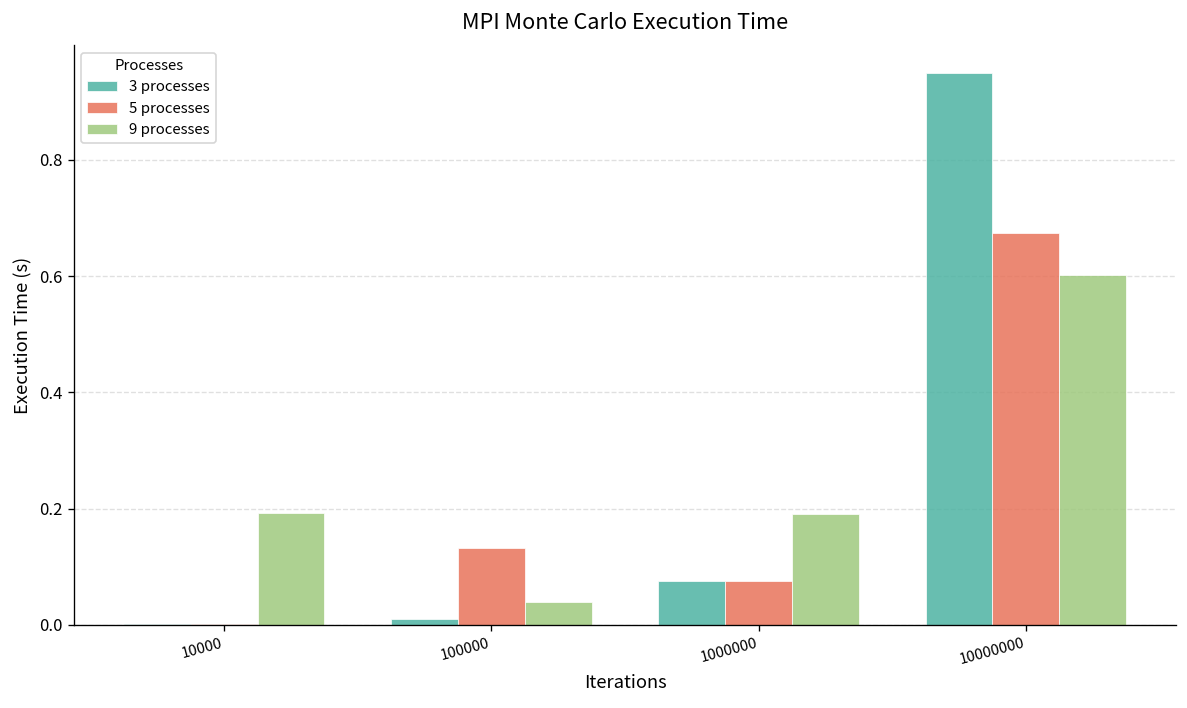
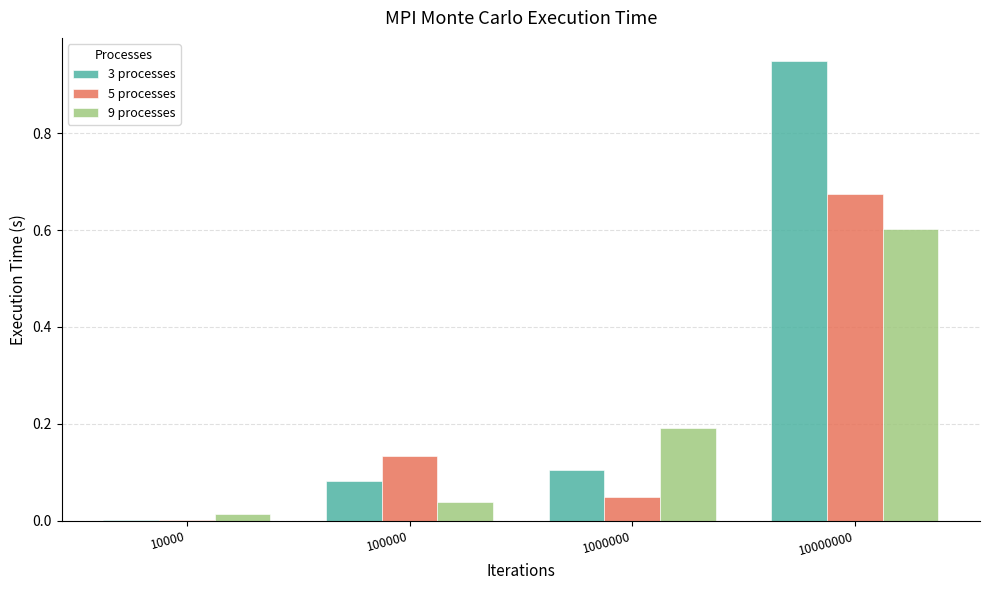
  {
    "3 processes": {
-     "100000": 0.01,
-     "1000000": 0.07,
+     "100000": 0.08,
+     "1000000": 0.11,
      "10000000": 0.95
    },
    "5 processes": {
      "100000": 0.13,
-     "1000000": 0.07,
+     "1000000": 0.05,
      "10000000": 0.68
    },
    "9 processes": {
-     "10000": 0.19,
+     "10000": 0.01,
      "100000": 0.04,
      "1000000": 0.19,
      "10000000": 0.60
    }
  }
